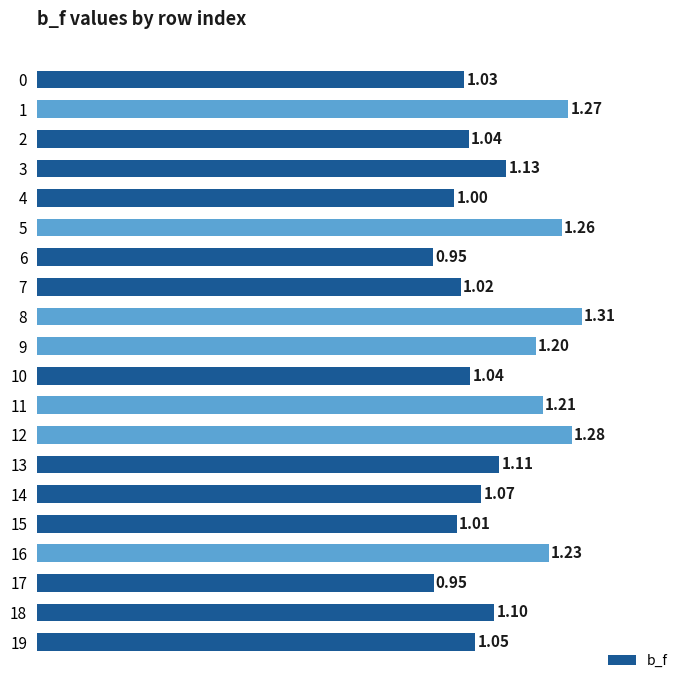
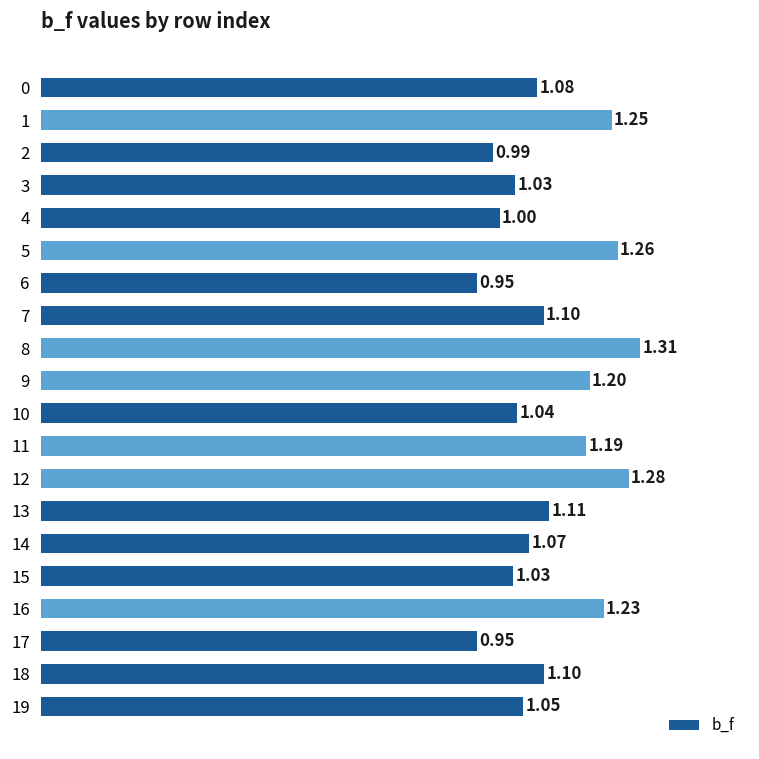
  {
-   "0": 1.03,
-   "1": 1.27,
-   "2": 1.04,
-   "3": 1.13,
+   "0": 1.08,
+   "1": 1.25,
+   "2": 0.99,
+   "3": 1.03,
    "4": 1.00,
    "5": 1.26,
    "6": 0.95,
-   "7": 1.02,
+   "7": 1.10,
    "8": 1.31,
    "9": 1.20,
    "10": 1.04,
-   "11": 1.21,
+   "11": 1.19,
    "12": 1.28,
    "13": 1.11,
    "14": 1.07,
-   "15": 1.01,
+   "15": 1.03,
    "16": 1.23,
    "17": 0.95,
    "18": 1.10,
    "19": 1.05
  }
